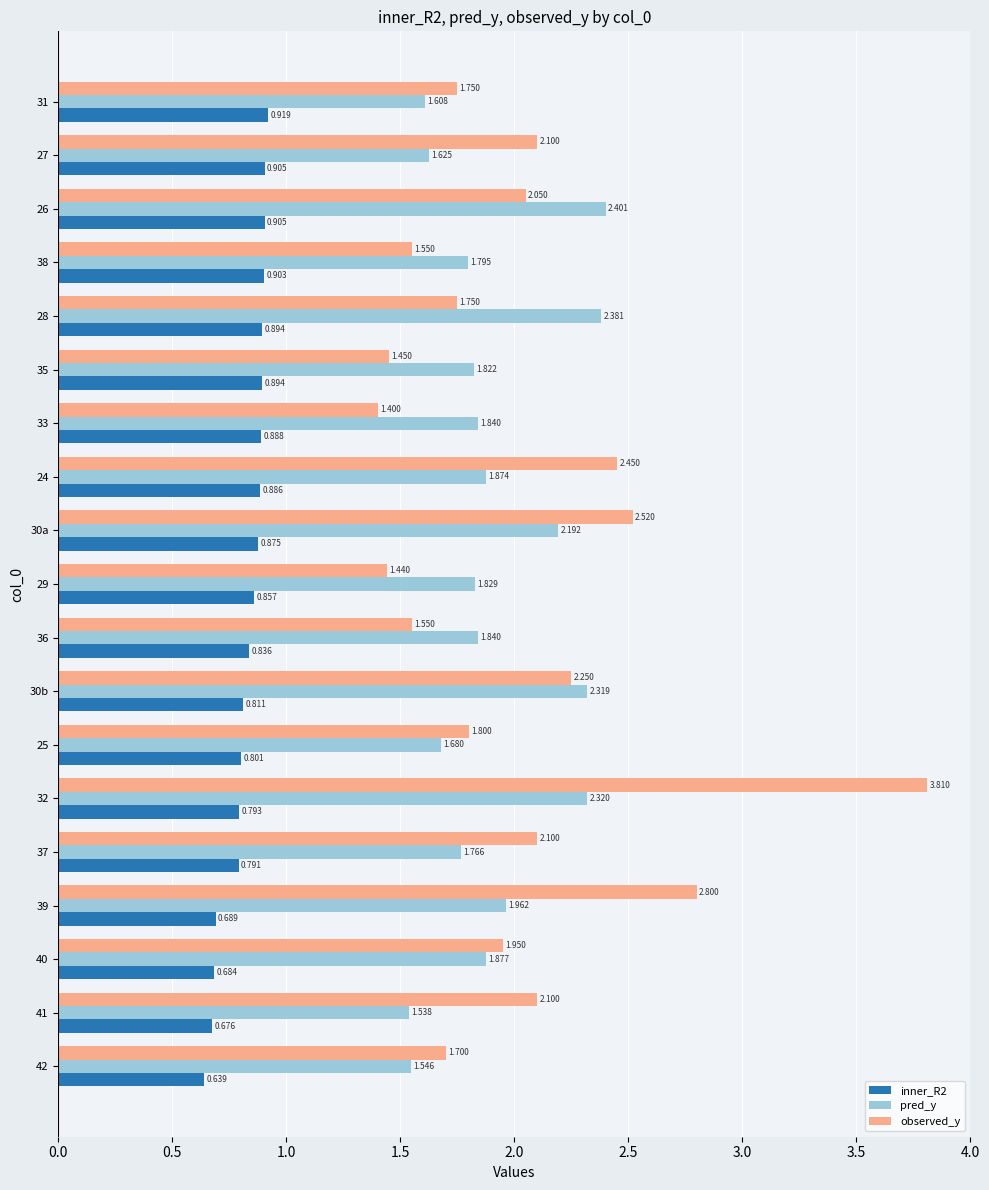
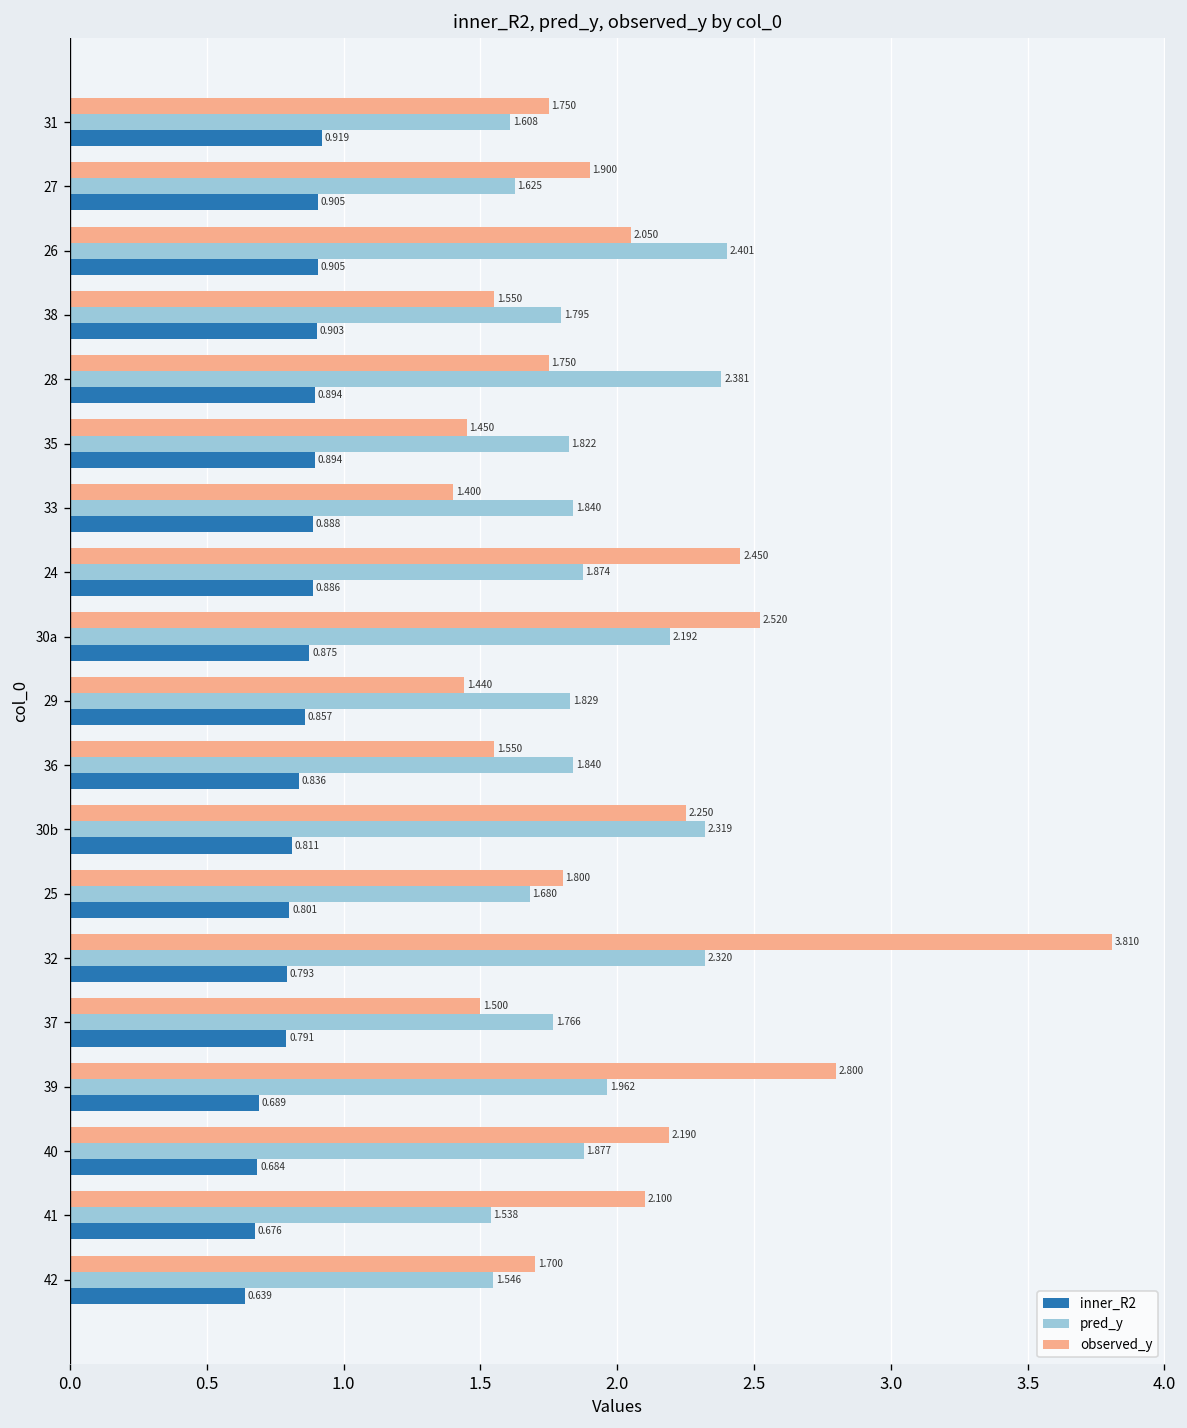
  {
    "inner_R2": {
      "31": 0.919,
      "27": 0.905,
      "26": 0.905,
      "38": 0.903,
      "28": 0.894,
      "35": 0.894,
      "33": 0.888,
      "24": 0.886,
      "30a": 0.875,
      "29": 0.857,
      "36": 0.836,
      "30b": 0.811,
      "25": 0.801,
      "32": 0.793,
      "37": 0.791,
      "39": 0.689,
      "40": 0.684,
      "41": 0.676,
      "42": 0.639
    },
    "pred_y": {
      "31": 1.608,
      "27": 1.625,
      "26": 2.401,
      "38": 1.795,
      "28": 2.381,
      "35": 1.822,
      "33": 1.840,
      "24": 1.874,
      "30a": 2.192,
      "29": 1.829,
      "36": 1.840,
      "30b": 2.319,
      "25": 1.680,
      "32": 2.320,
      "37": 1.766,
      "39": 1.962,
      "40": 1.877,
      "41": 1.538,
      "42": 1.546
    },
    "observed_y": {
      "31": 1.750,
-     "27": 2.100,
+     "27": 1.900,
      "26": 2.050,
      "38": 1.550,
      "28": 1.750,
      "35": 1.450,
      "33": 1.400,
      "24": 2.450,
      "30a": 2.520,
      "29": 1.440,
      "36": 1.550,
      "30b": 2.250,
      "25": 1.800,
      "32": 3.810,
-     "37": 2.100,
+     "37": 1.500,
      "39": 2.800,
-     "40": 1.950,
+     "40": 2.190,
      "41": 2.100,
      "42": 1.700
    }
  }
